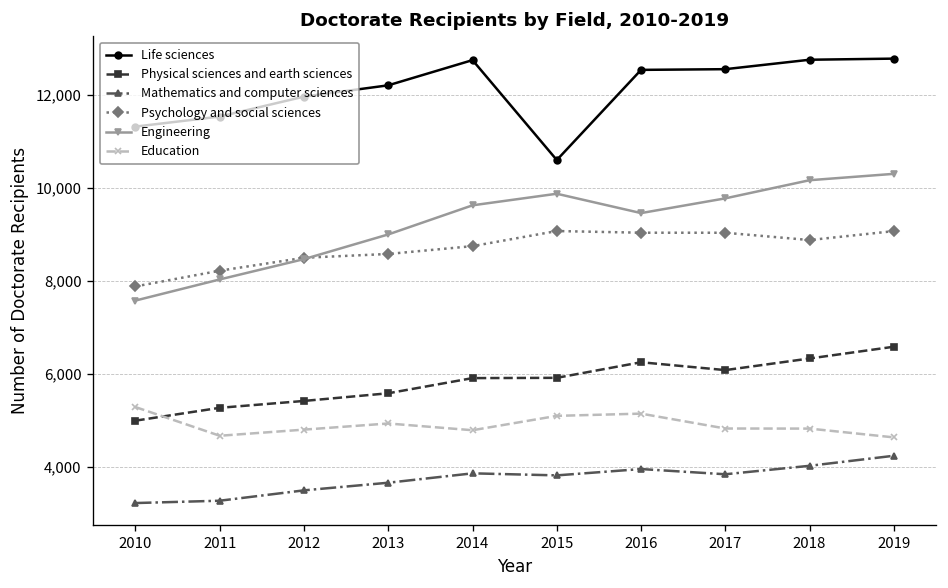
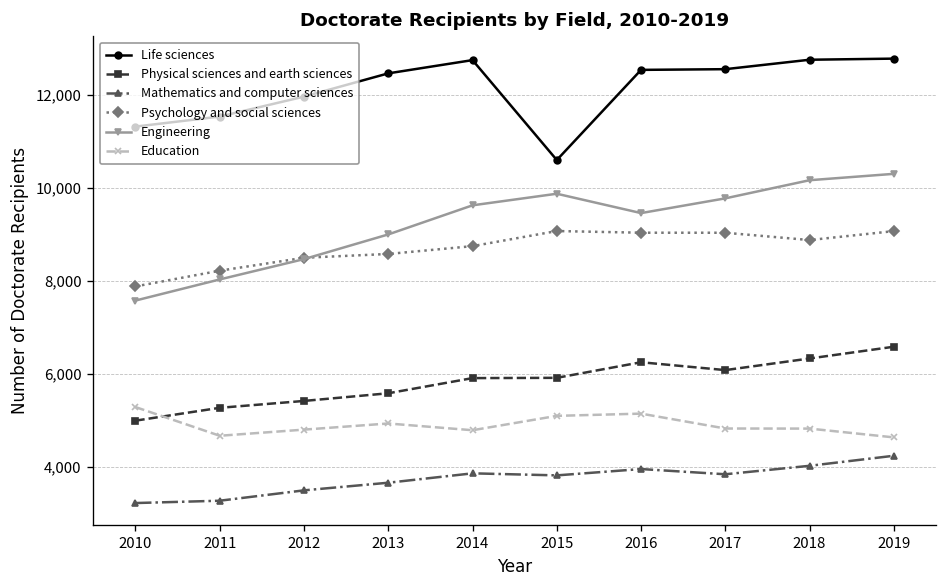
  {
    "Life sciences": {
-     "2013": "12,200",
+     "2013": "12,500",
      "2014": "12,700",
      "2015": "10,600",
      "2016": "12,500",
      "2017": "12,600",
      "2018": "12,800",
      "2019": "12,800"
    }
  }
